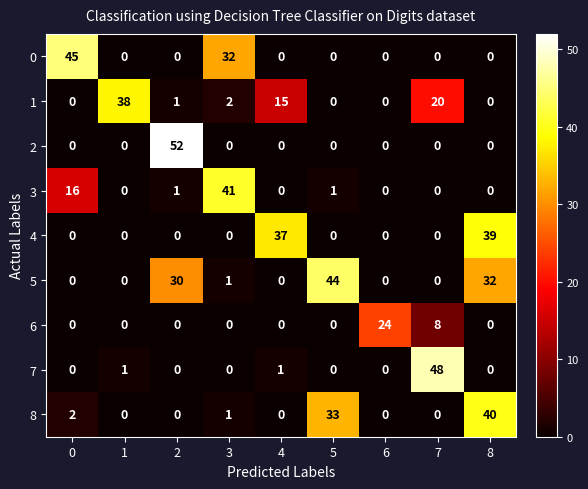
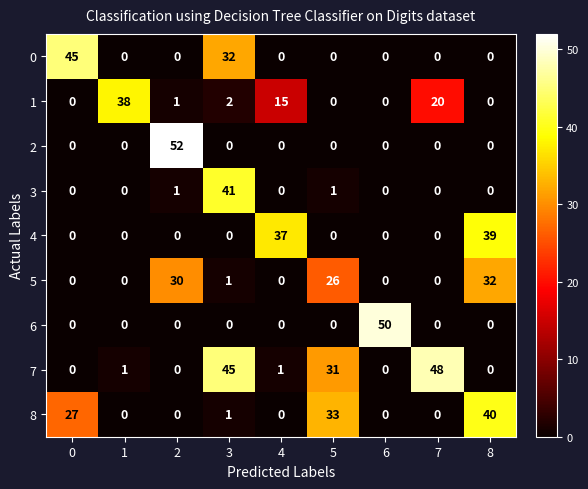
  {
    "0": {
      "0": 45,
      "1": 0,
      "2": 0,
      "3": 32,
      "4": 0,
      "5": 0,
      "6": 0,
      "7": 0,
      "8": 0
    },
    "1": {
      "0": 0,
      "1": 38,
      "2": 1,
      "3": 2,
      "4": 15,
      "5": 0,
      "6": 0,
      "7": 20,
      "8": 0
    },
    "2": {
      "0": 0,
      "1": 0,
      "2": 52,
      "3": 0,
      "4": 0,
      "5": 0,
      "6": 0,
      "7": 0,
      "8": 0
    },
    "3": {
-     "0": 16,
+     "0": 0,
      "1": 0,
      "2": 1,
      "3": 41,
      "4": 0,
      "5": 1,
      "6": 0,
      "7": 0,
      "8": 0
    },
    "4": {
      "0": 0,
      "1": 0,
      "2": 0,
      "3": 0,
      "4": 37,
      "5": 0,
      "6": 0,
      "7": 0,
      "8": 39
    },
    "5": {
      "0": 0,
      "1": 0,
      "2": 30,
      "3": 1,
      "4": 0,
-     "5": 44,
+     "5": 26,
      "6": 0,
      "7": 0,
      "8": 32
    },
    "6": {
      "0": 0,
      "1": 0,
      "2": 0,
      "3": 0,
      "4": 0,
      "5": 0,
-     "6": 24,
-     "7": 8,
+     "6": 50,
+     "7": 0,
      "8": 0
    },
    "7": {
      "0": 0,
      "1": 1,
      "2": 0,
-     "3": 0,
+     "3": 45,
      "4": 1,
-     "5": 0,
+     "5": 31,
      "6": 0,
      "7": 48,
      "8": 0
    },
    "8": {
-     "0": 2,
+     "0": 27,
      "1": 0,
      "2": 0,
      "3": 1,
      "4": 0,
      "5": 33,
      "6": 0,
      "7": 0,
      "8": 40
    }
  }
